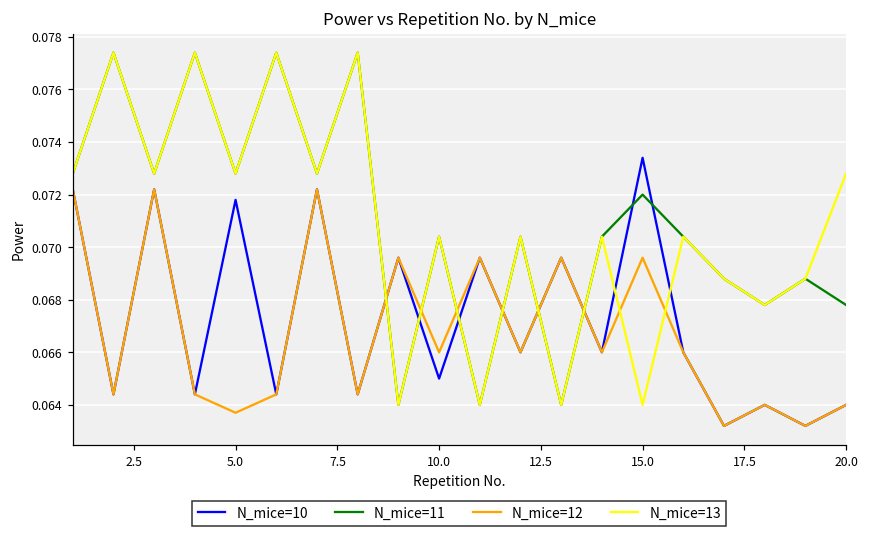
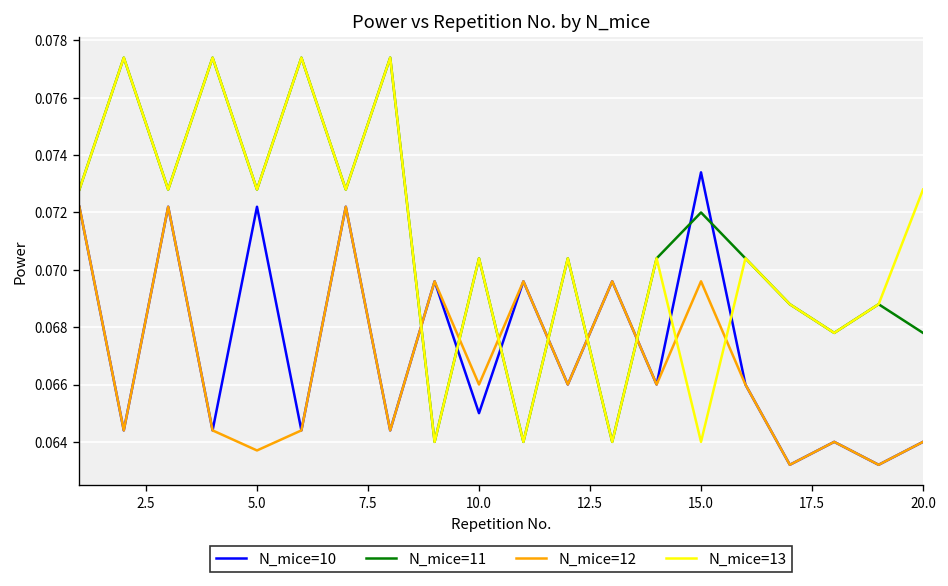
  {
    "N_mice=10": {
-     "5.0": 0.0718,
+     "5.0": 0.0722,
      "10.0": 0.0650,
      "15.0": 0.0734
    },
    "N_mice=11": {
      "15.0": 0.0720,
      "20.0": 0.0678
    },
    "N_mice=12": {
      "5.0": 0.0637,
      "10.0": 0.0660,
      "15.0": 0.0696
    },
    "N_mice=13": {
      "15.0": 0.0640,
      "20.0": 0.0728
    }
  }
